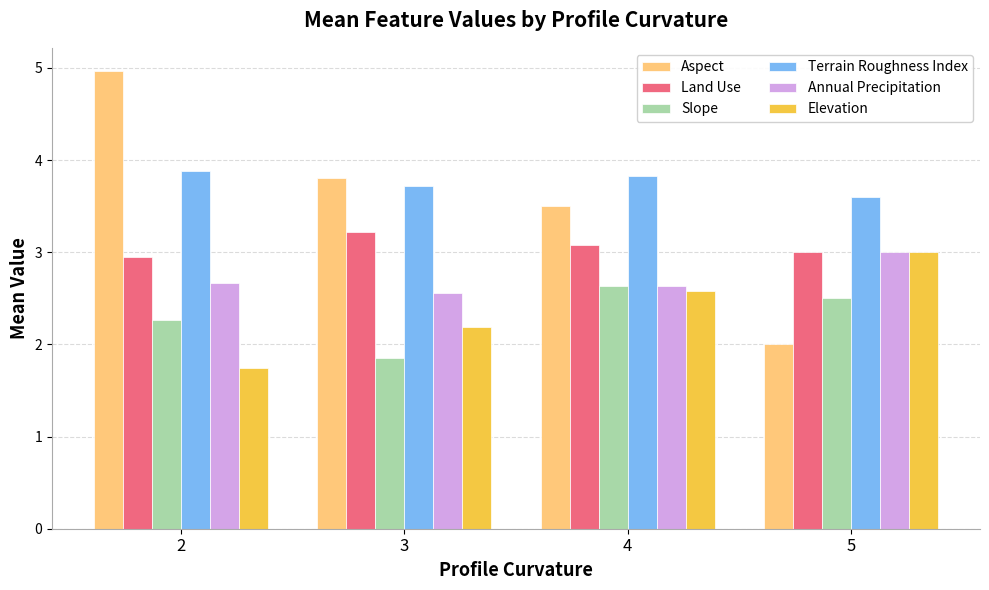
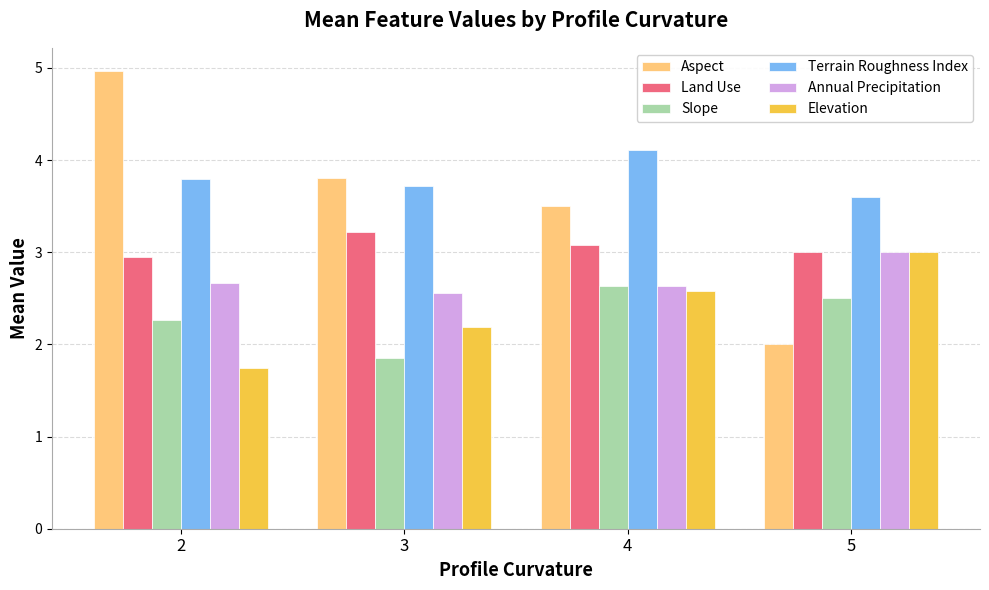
  {
    "Land Use": {
      "2": 3.0,
      "3": 3.2,
      "4": 3.1,
      "5": 3.0
    },
    "Slope": {
      "2": 2.3,
      "3": 1.9,
      "4": 2.6,
      "5": 2.5
    },
    "Terrain Roughness Index": {
-     "2": 3.9,
+     "2": 3.8,
      "3": 3.7,
-     "4": 3.8,
+     "4": 4.1,
      "5": 3.6
    },
    "Annual Precipitation": {
      "2": 2.7,
      "3": 2.6,
      "4": 2.6,
      "5": 3.0
    }
  }
